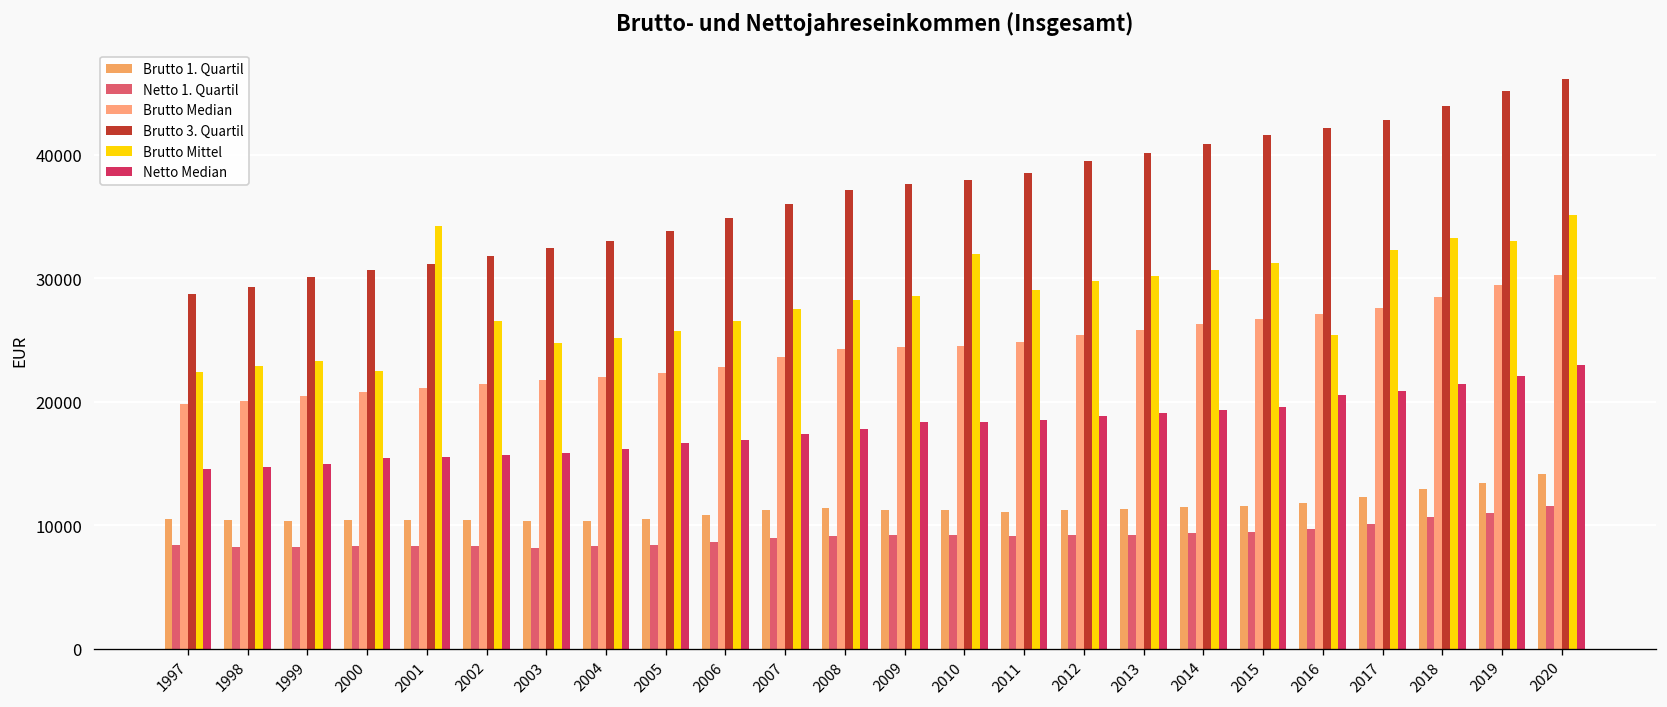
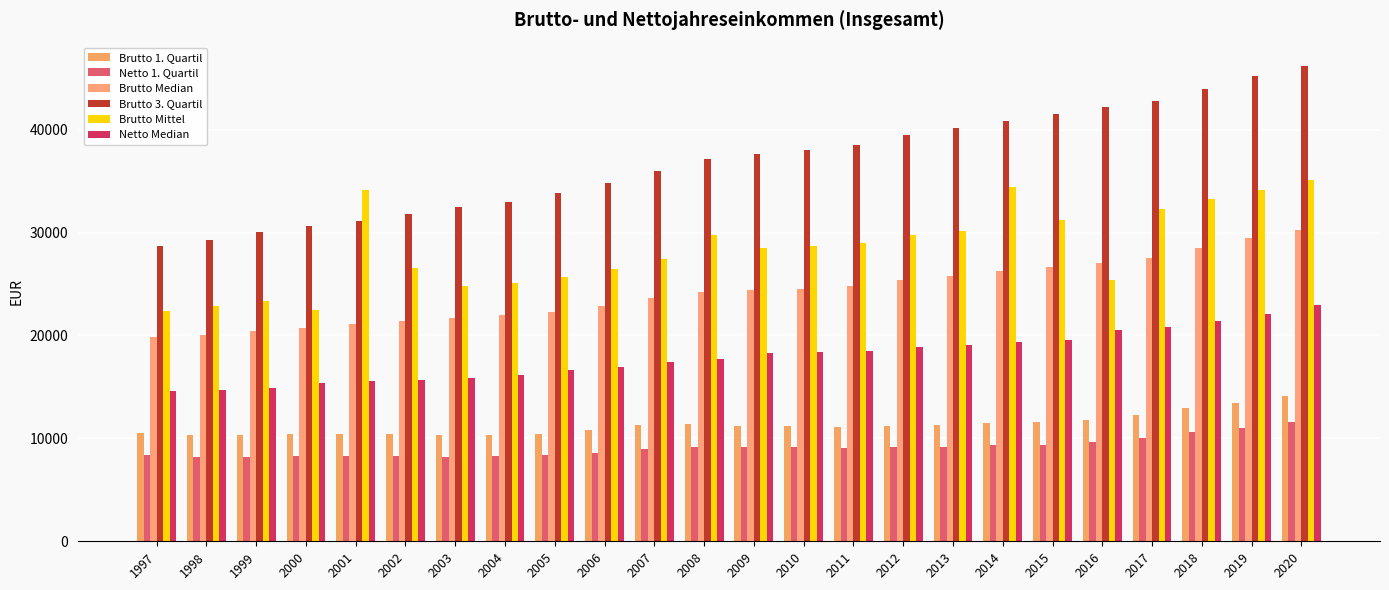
  {
    "Brutto Mittel": {
      "1997": 22400,
      "1998": 22900,
      "1999": 23300,
      "2000": 22500,
      "2001": 34200,
      "2002": 26600,
      "2003": 24800,
      "2004": 25100,
      "2005": 25700,
      "2006": 26500,
      "2007": 27500,
-     "2008": 28300,
+     "2008": 29700,
      "2009": 28500,
-     "2010": 32000,
+     "2010": 28700,
      "2011": 29000,
      "2012": 29700,
      "2013": 30200,
-     "2014": 30700,
+     "2014": 34400,
      "2015": 31200,
      "2016": 25400,
      "2017": 32300,
      "2018": 33200,
-     "2019": 33000,
+     "2019": 34200,
      "2020": 35100
    }
  }
